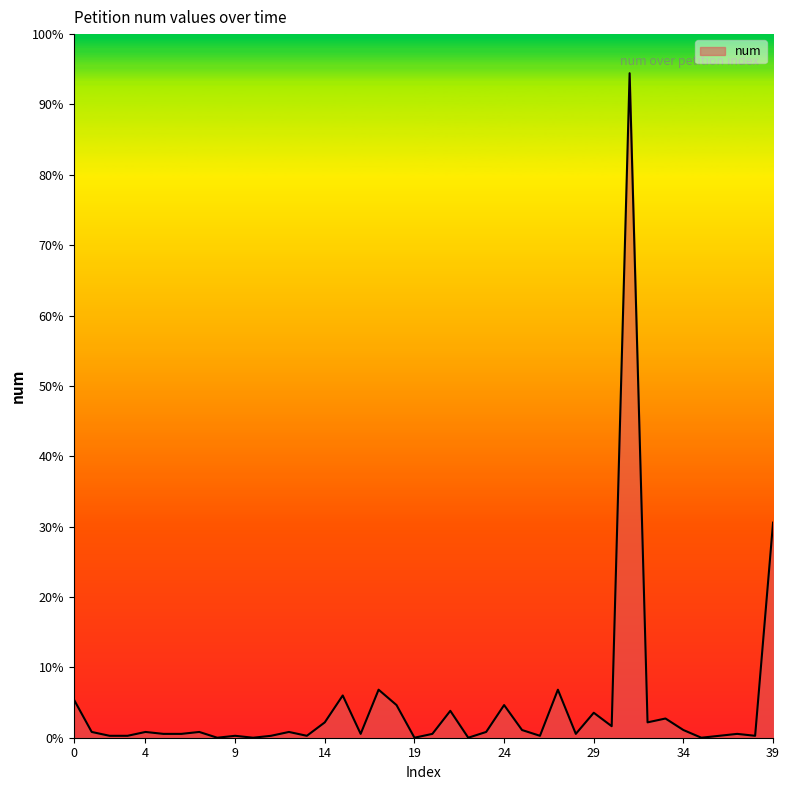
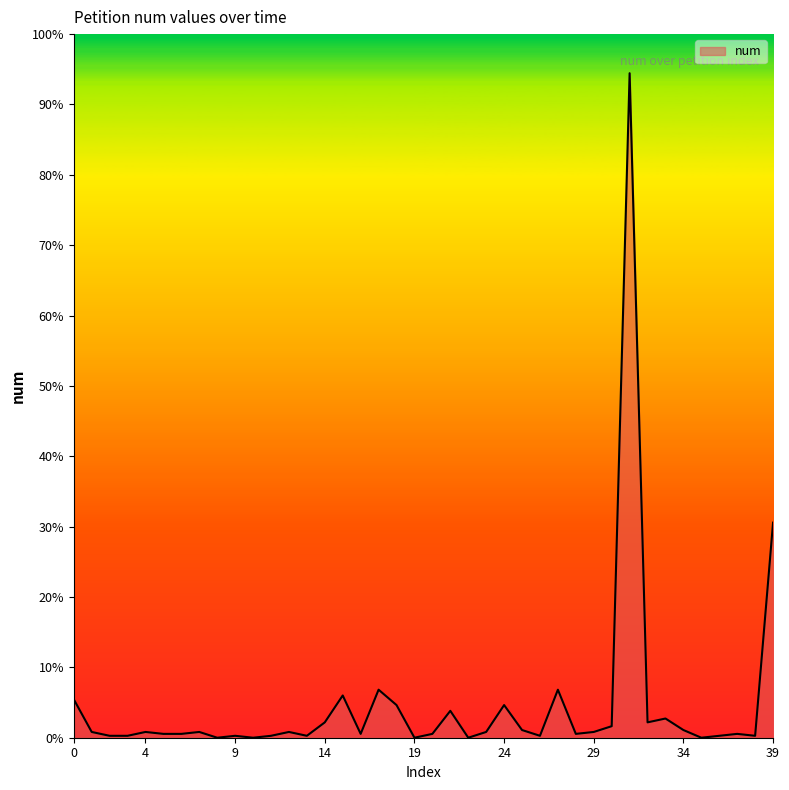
  {
    "0": "5%",
    "4": "1%",
    "9": "0%",
    "14": "2%",
    "19": "0%",
    "24": "5%",
-   "29": "4%",
+   "29": "1%",
    "34": "1%",
    "39": "31%"
  }
